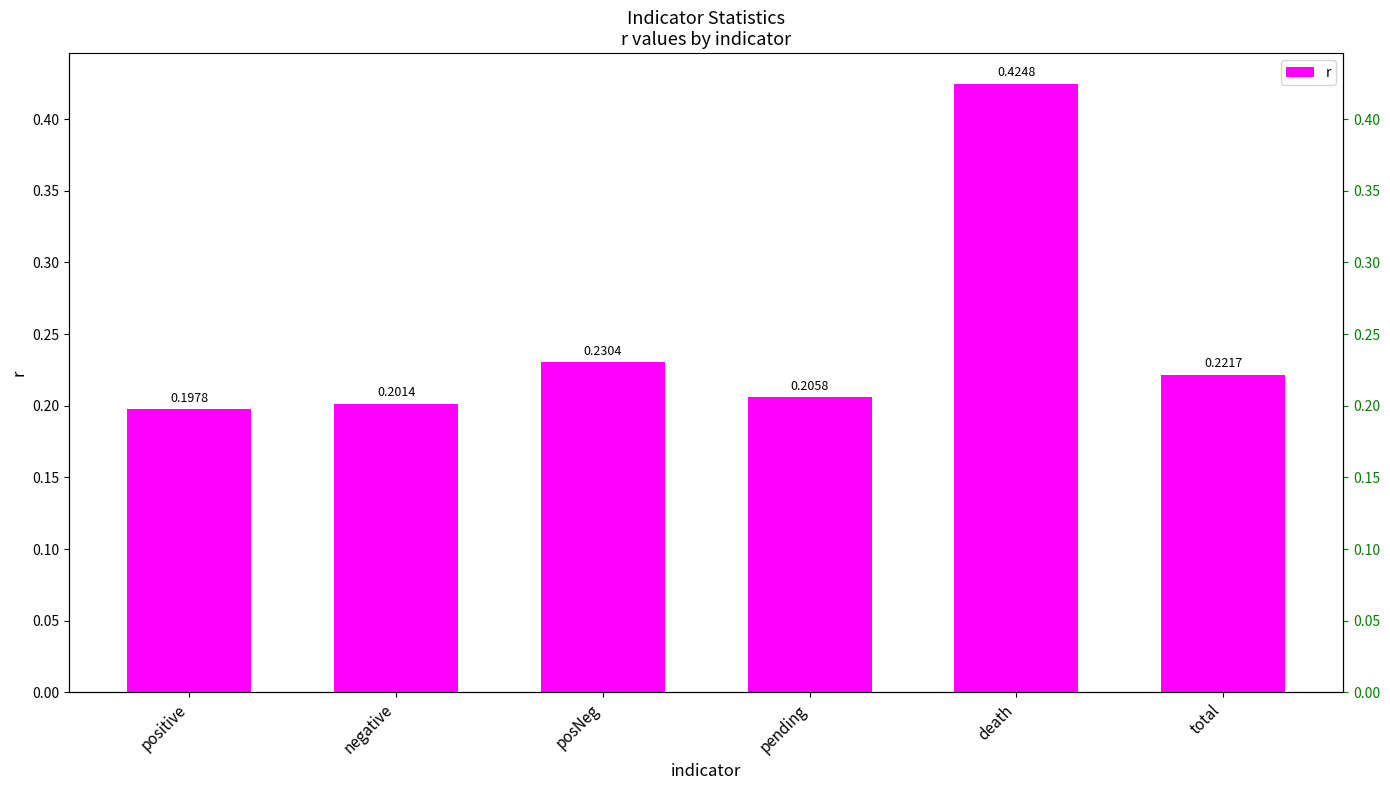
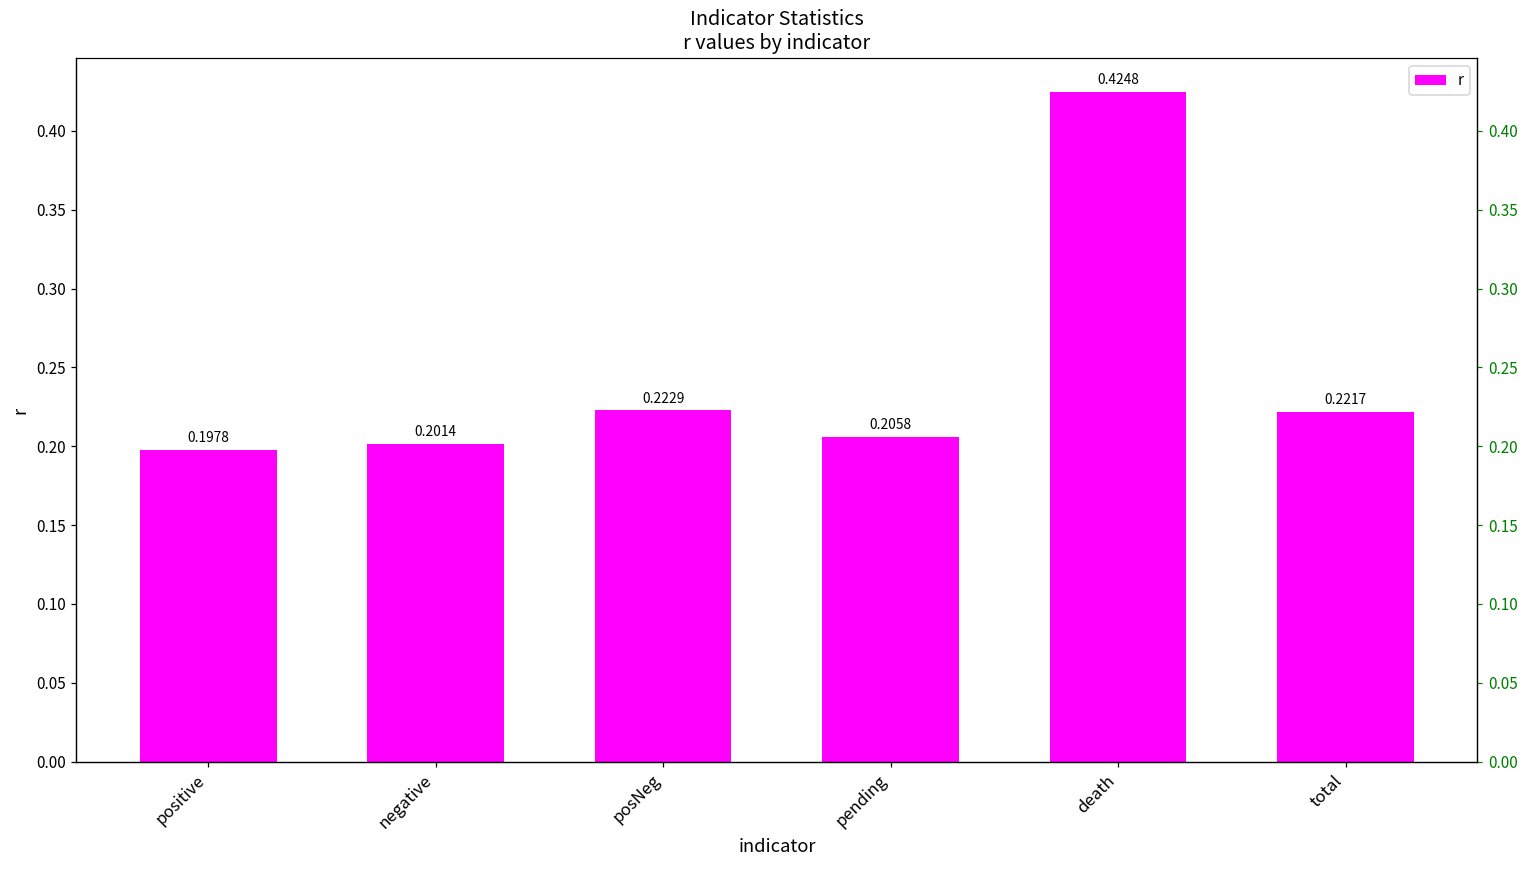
  {
    "positive": 0.1978,
    "negative": 0.2014,
-   "posNeg": 0.2304,
+   "posNeg": 0.2229,
    "pending": 0.2058,
    "death": 0.4248,
    "total": 0.2217
  }
